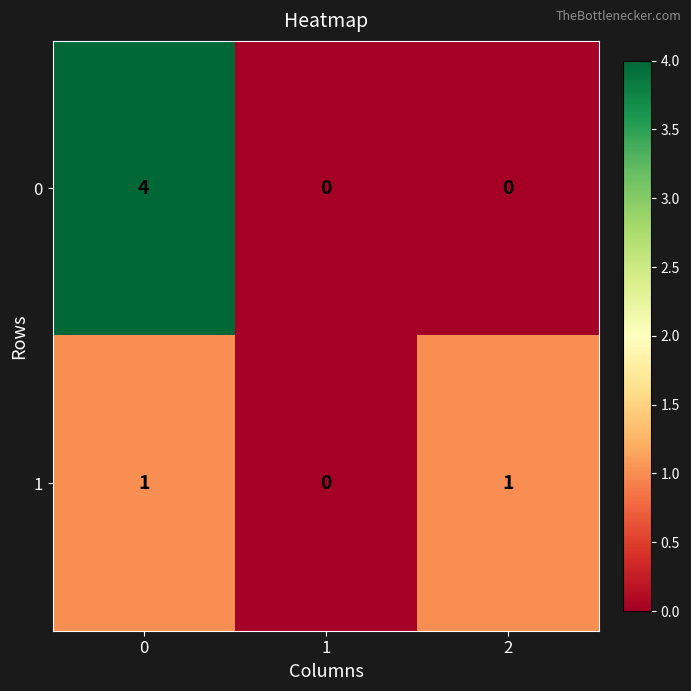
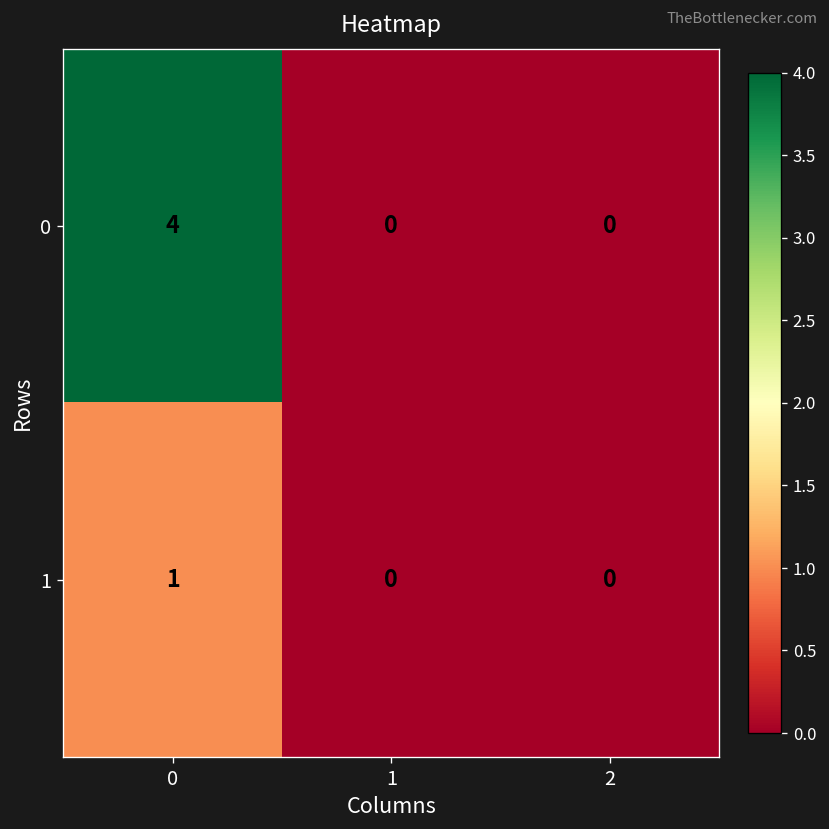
  {
    "0": {
      "0": 4,
      "1": 0,
      "2": 0
    },
    "1": {
      "0": 1,
      "1": 0,
-     "2": 1
+     "2": 0
    }
  }
